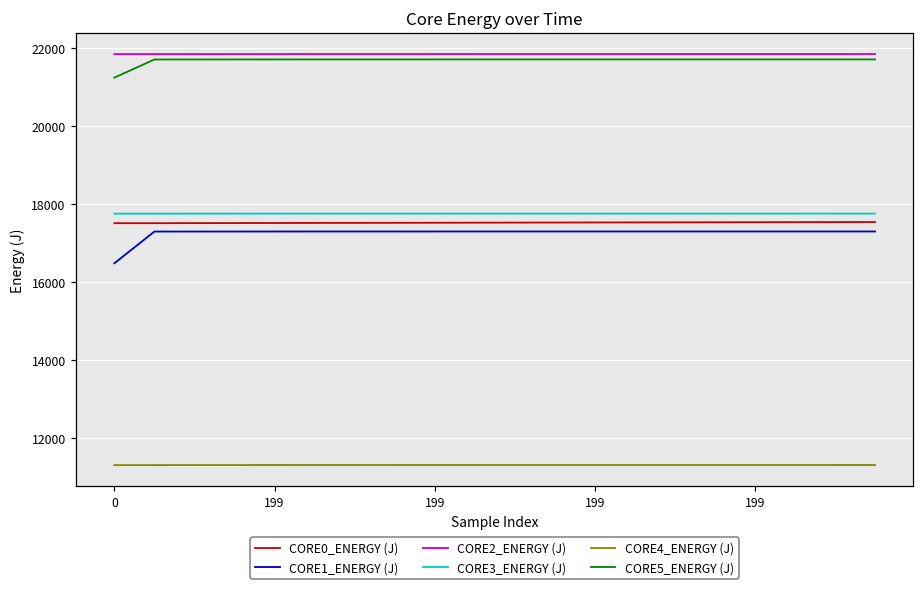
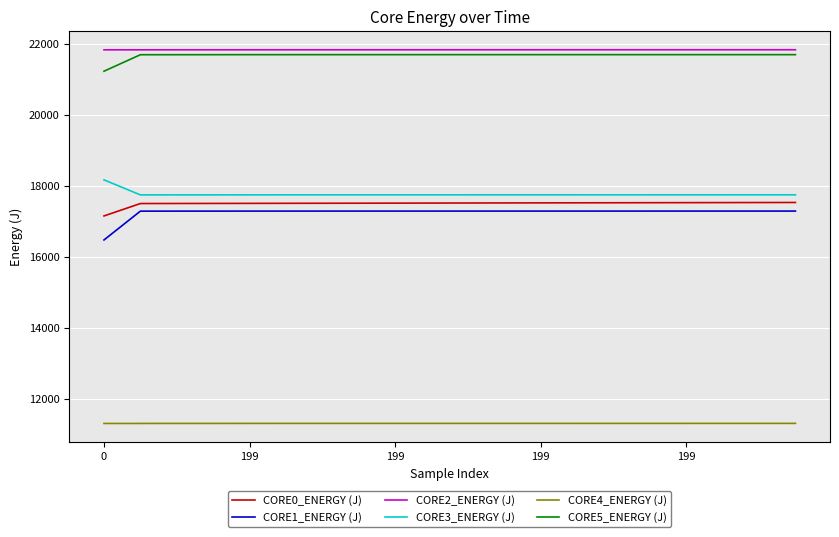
  {
    "CORE0_ENERGY (J)": {
-     "0": 17500
+     "0": 17200
    },
    "CORE1_ENERGY (J)": {
      "0": 16500
    },
    "CORE2_ENERGY (J)": {
      "0": 21800
    },
    "CORE3_ENERGY (J)": {
-     "0": 17700
+     "0": 18200
    },
    "CORE4_ENERGY (J)": {
      "0": 11300
    },
    "CORE5_ENERGY (J)": {
      "0": 21200
    }
  }
